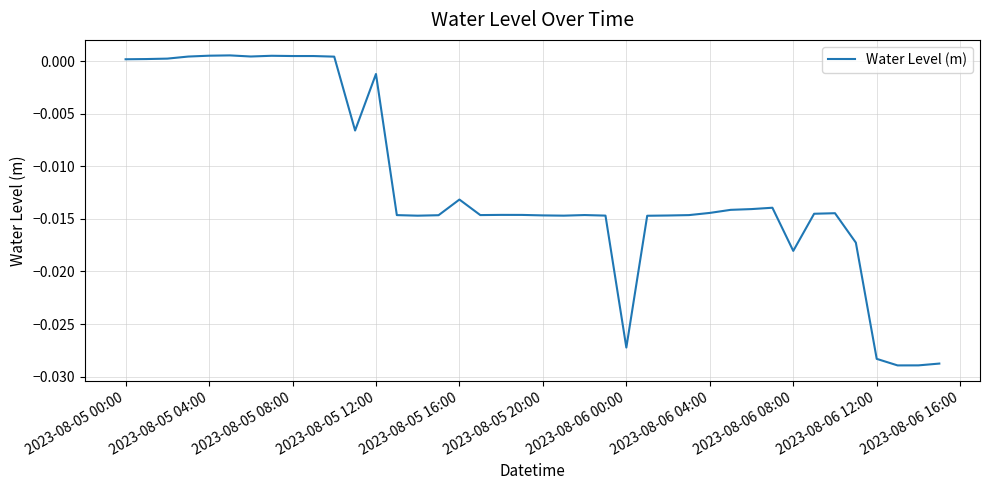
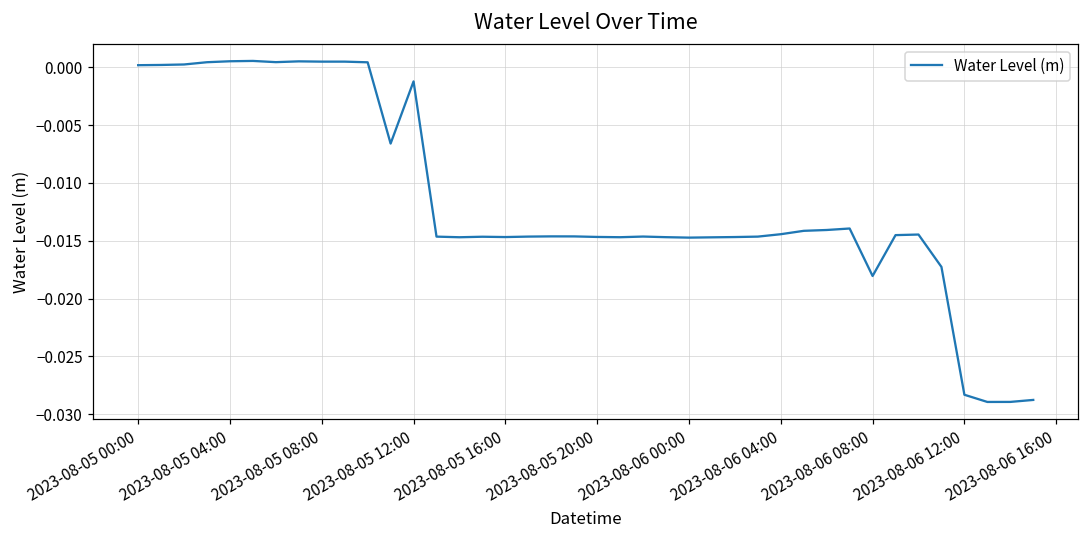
  {
    "2023-08-05 00:00": 0.0002,
    "2023-08-05 04:00": 0.0005,
    "2023-08-05 08:00": 0.0005,
    "2023-08-05 12:00": -0.0012,
-   "2023-08-05 16:00": -0.0132,
+   "2023-08-05 16:00": -0.0147,
    "2023-08-05 20:00": -0.0147,
-   "2023-08-06 00:00": -0.0272,
+   "2023-08-06 00:00": -0.0147,
    "2023-08-06 04:00": -0.0144,
    "2023-08-06 08:00": -0.0180,
    "2023-08-06 12:00": -0.0283
  }
